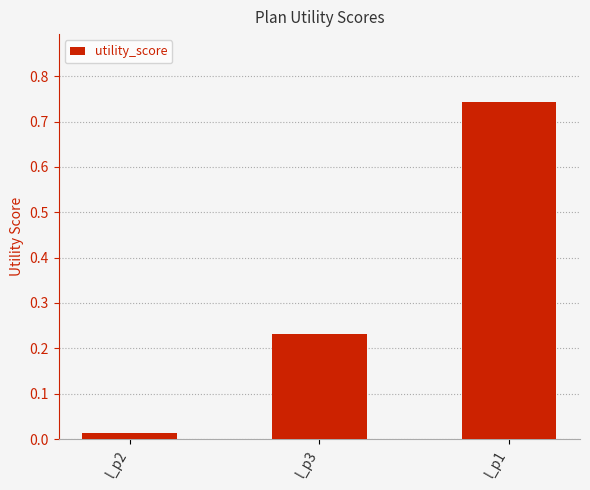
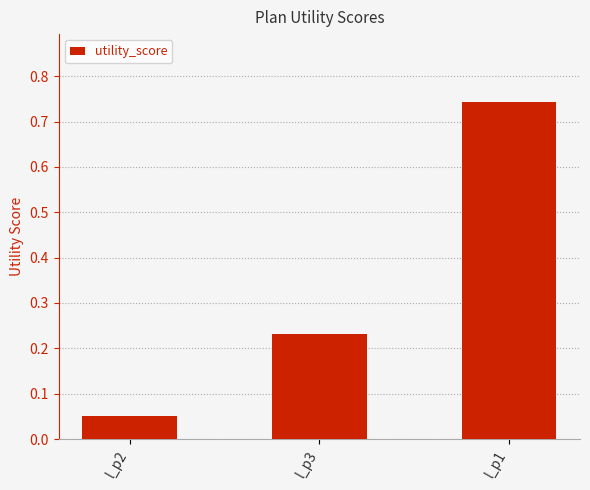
  {
-   "l_p2": 0.01,
+   "l_p2": 0.05,
    "l_p3": 0.23,
    "l_p1": 0.74
  }
